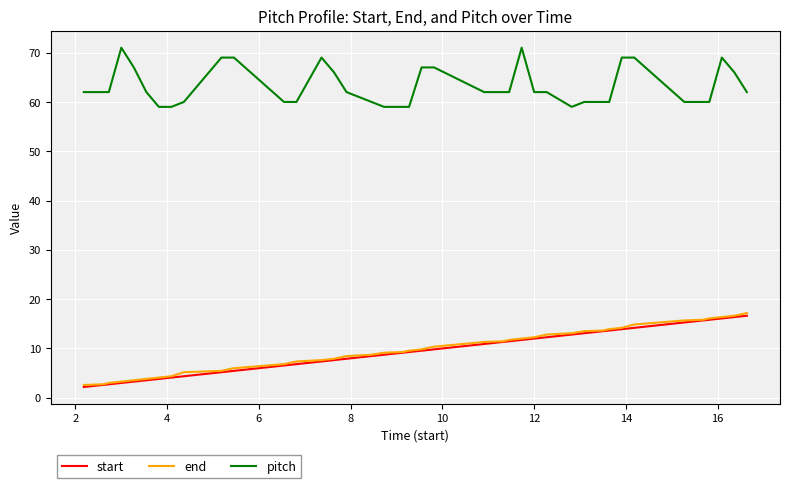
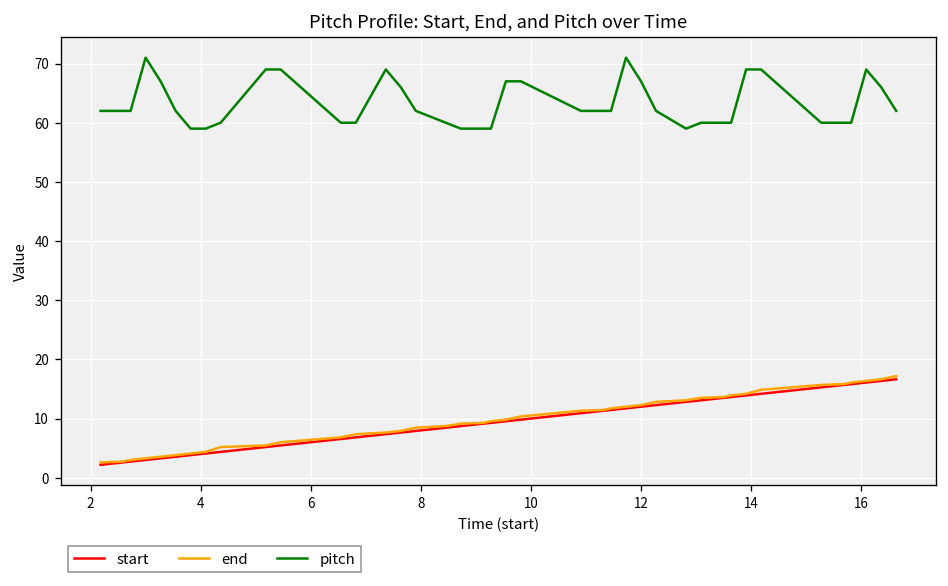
  {
    "pitch": {
-     "12": 62
+     "12": 67
    }
  }
